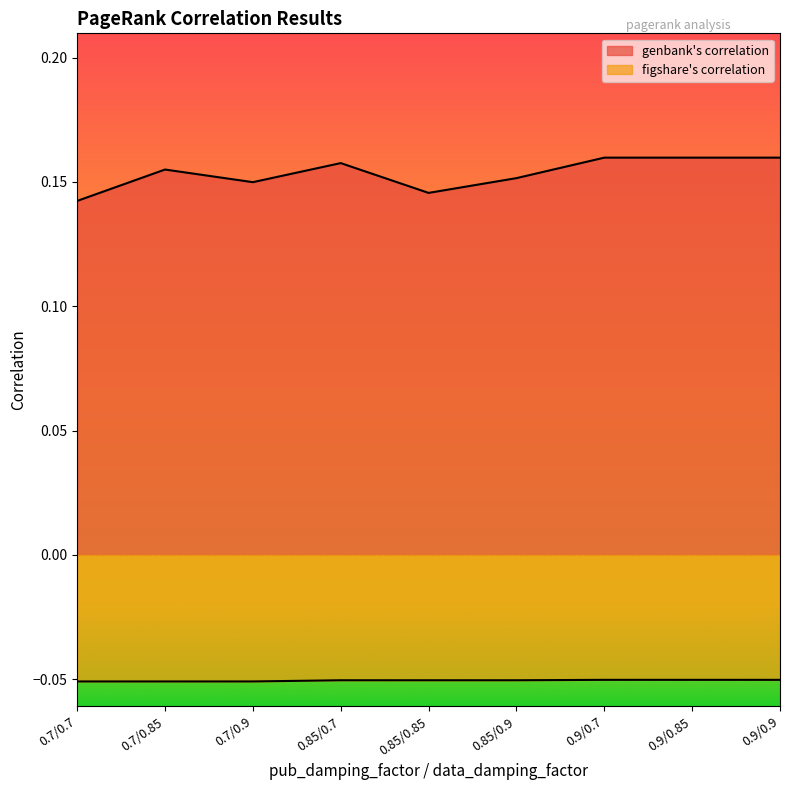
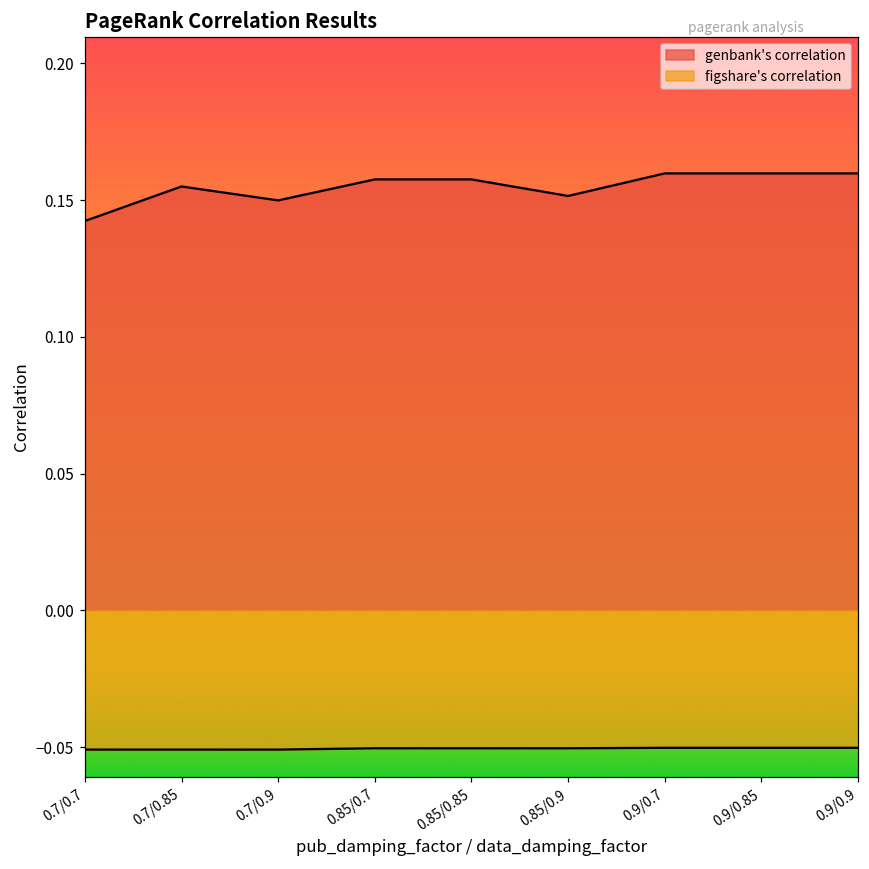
  {
    "genbank's correlation": {
      "0.7/0.7": 0.142,
      "0.7/0.85": 0.155,
      "0.7/0.9": 0.150,
      "0.85/0.7": 0.158,
-     "0.85/0.85": 0.146,
+     "0.85/0.85": 0.158,
      "0.85/0.9": 0.151,
      "0.9/0.7": 0.160,
      "0.9/0.85": 0.160,
      "0.9/0.9": 0.160
    }
  }
